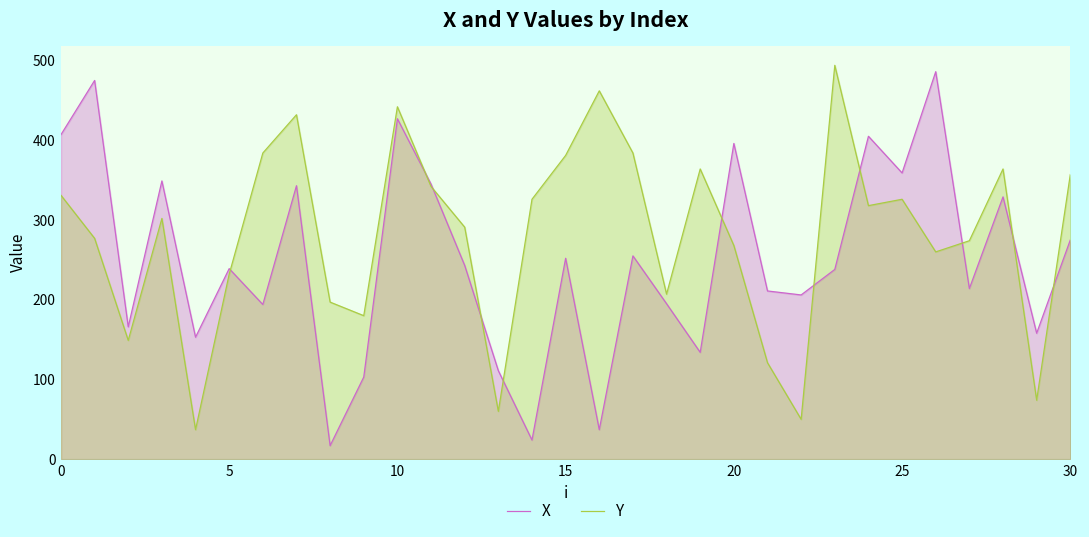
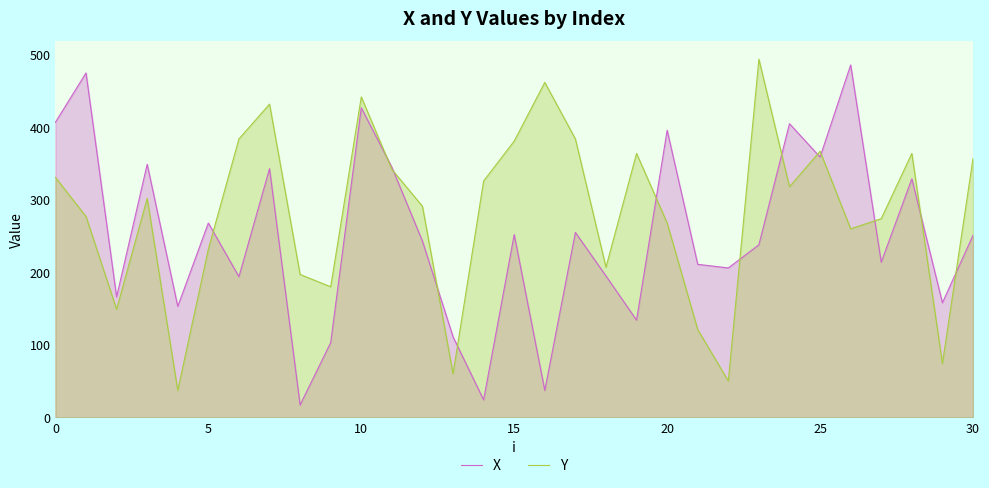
  {
    "X": {
      "0": 410,
-     "5": 240,
+     "5": 270,
      "10": 430,
      "15": 250,
      "20": 400,
      "25": 360,
-     "30": 280
+     "30": 250
    },
    "Y": {
      "0": 330,
      "5": 230,
      "10": 440,
      "15": 380,
      "20": 270,
-     "25": 330,
+     "25": 370,
      "30": 360
    }
  }
